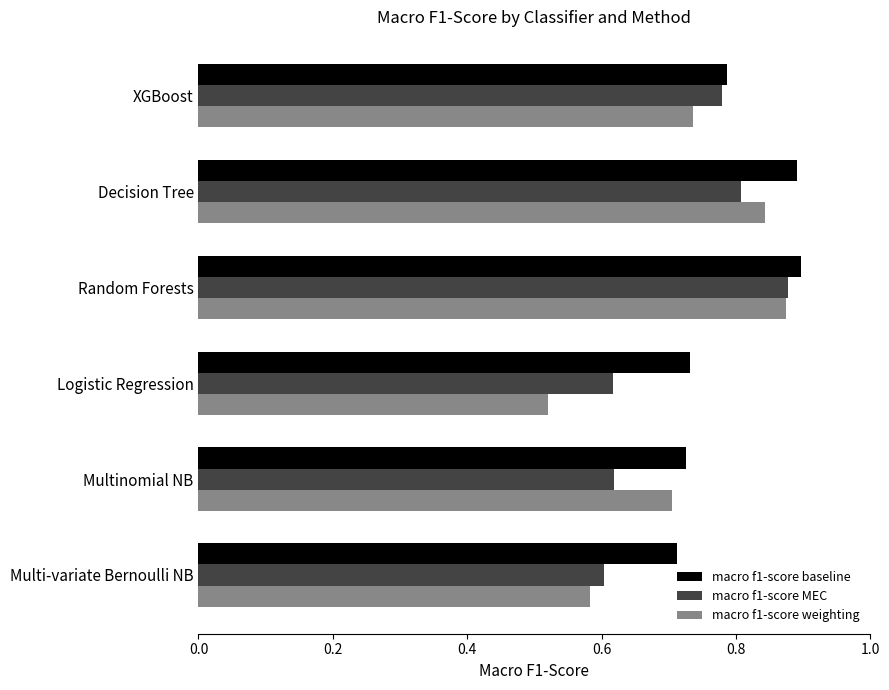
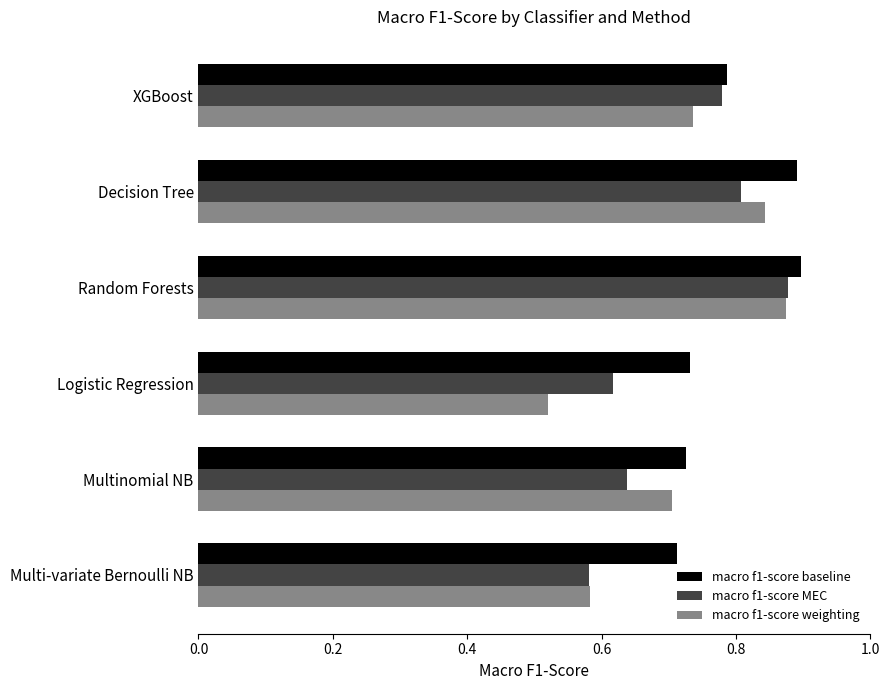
  {
    "macro f1-score baseline": {
      "XGBoost": 0.79,
      "Decision Tree": 0.89,
      "Random Forests": 0.90,
      "Logistic Regression": 0.73,
      "Multinomial NB": 0.73,
      "Multi-variate Bernoulli NB": 0.71
    },
    "macro f1-score MEC": {
      "XGBoost": 0.78,
      "Decision Tree": 0.81,
      "Random Forests": 0.88,
      "Logistic Regression": 0.62,
-     "Multinomial NB": 0.62,
-     "Multi-variate Bernoulli NB": 0.60
+     "Multinomial NB": 0.64,
+     "Multi-variate Bernoulli NB": 0.58
    },
    "macro f1-score weighting": {
      "XGBoost": 0.74,
      "Decision Tree": 0.84,
      "Random Forests": 0.87,
      "Logistic Regression": 0.52,
      "Multinomial NB": 0.71,
      "Multi-variate Bernoulli NB": 0.58
    }
  }
